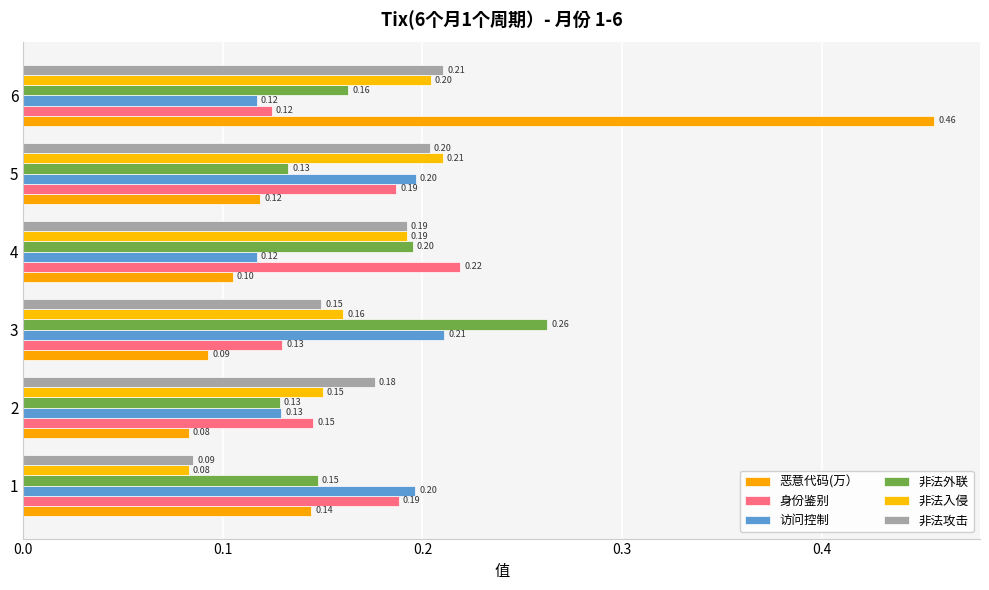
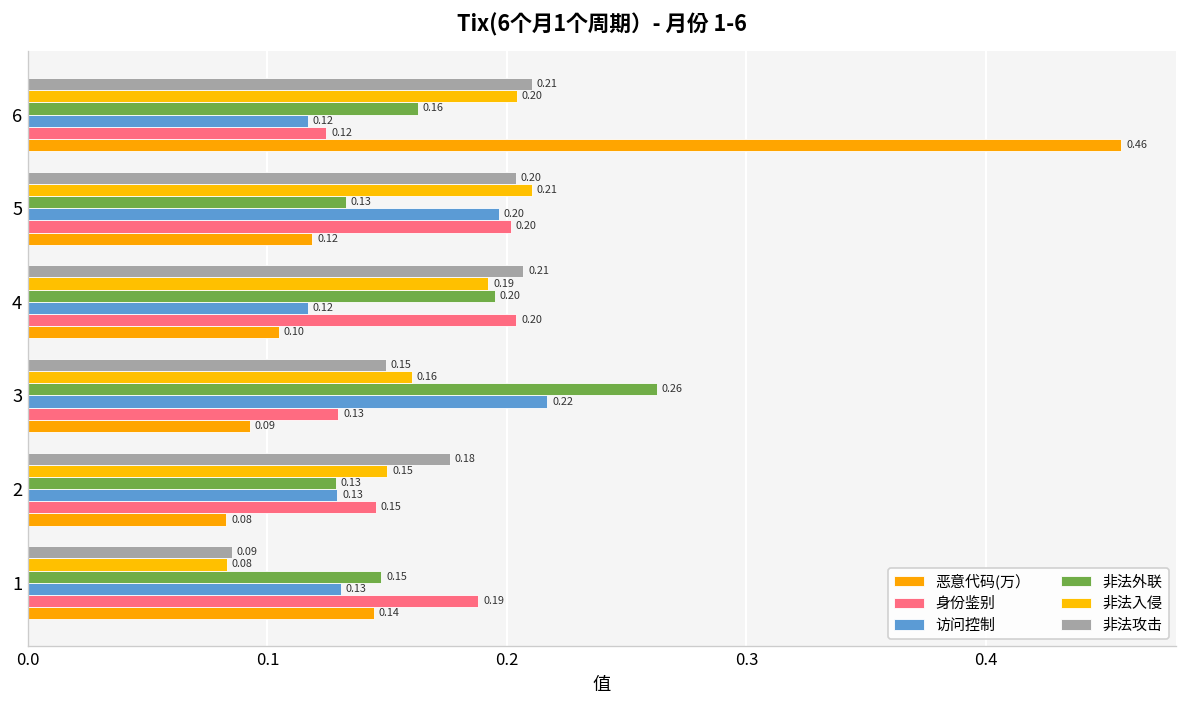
  {
    "身份鉴别": {
      "6": 0.12,
-     "5": 0.19,
-     "4": 0.22,
+     "5": 0.20,
+     "4": 0.20,
      "3": 0.13,
      "2": 0.15,
      "1": 0.19
    },
    "访问控制": {
      "6": 0.12,
      "5": 0.20,
      "4": 0.12,
-     "3": 0.21,
+     "3": 0.22,
      "2": 0.13,
-     "1": 0.20
+     "1": 0.13
    },
    "非法外联": {
      "6": 0.16,
      "5": 0.13,
      "4": 0.20,
      "3": 0.26,
      "2": 0.13,
      "1": 0.15
    },
    "非法攻击": {
      "6": 0.21,
      "5": 0.20,
-     "4": 0.19,
+     "4": 0.21,
      "3": 0.15,
      "2": 0.18,
      "1": 0.09
    }
  }
